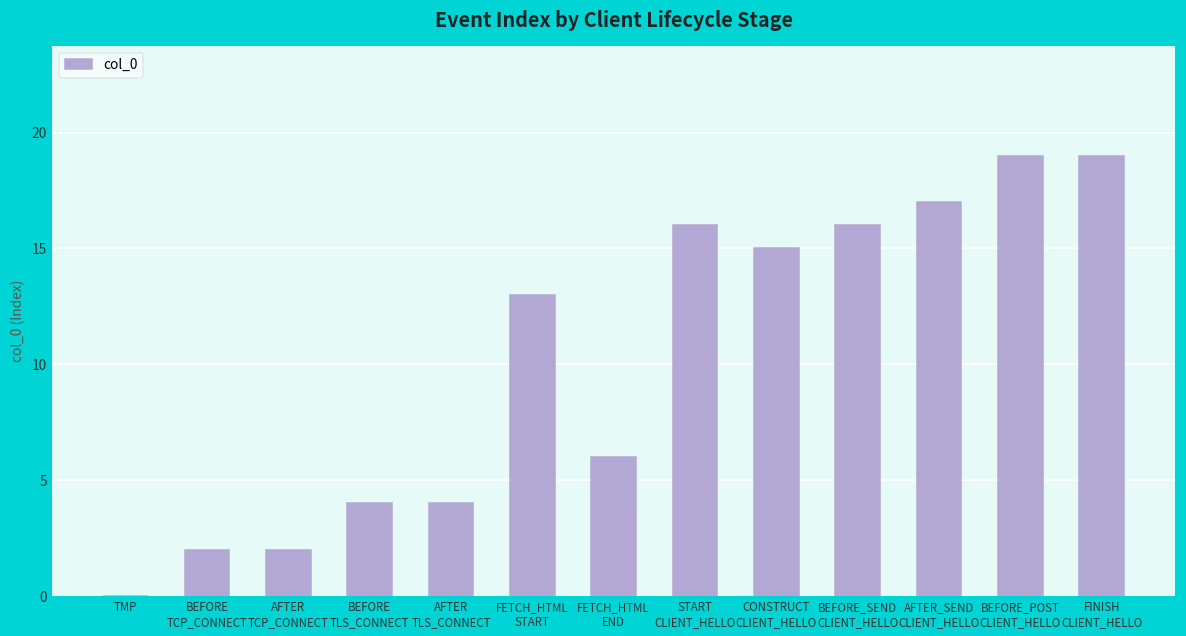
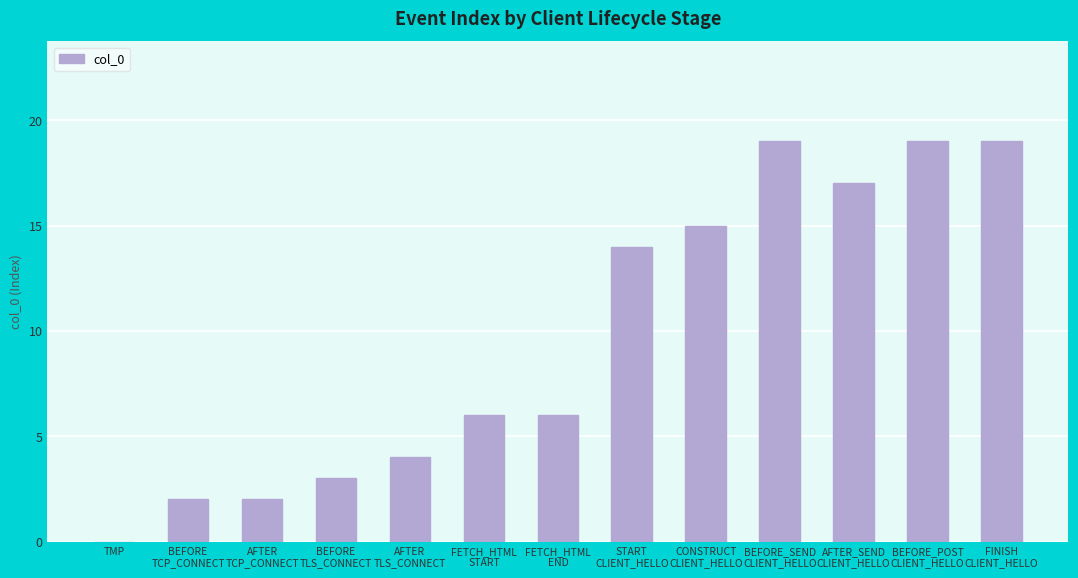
  {
    "TMP": 0,
    "BEFORE TCP_CONNECT": 2,
    "AFTER TCP_CONNECT": 2,
-   "BEFORE TLS_CONNECT": 4,
+   "BEFORE TLS_CONNECT": 3,
    "AFTER TLS_CONNECT": 4,
-   "FETCH_HTML START": 13,
+   "FETCH_HTML START": 6,
    "FETCH_HTML END": 6,
-   "START CLIENT_HELLO": 16,
+   "START CLIENT_HELLO": 14,
    "CONSTRUCT CLIENT_HELLO": 15,
-   "BEFORE_SEND CLIENT_HELLO": 16,
+   "BEFORE_SEND CLIENT_HELLO": 19,
    "AFTER_SEND CLIENT_HELLO": 17,
    "BEFORE_POST CLIENT_HELLO": 19,
    "FINISH CLIENT_HELLO": 19
  }
